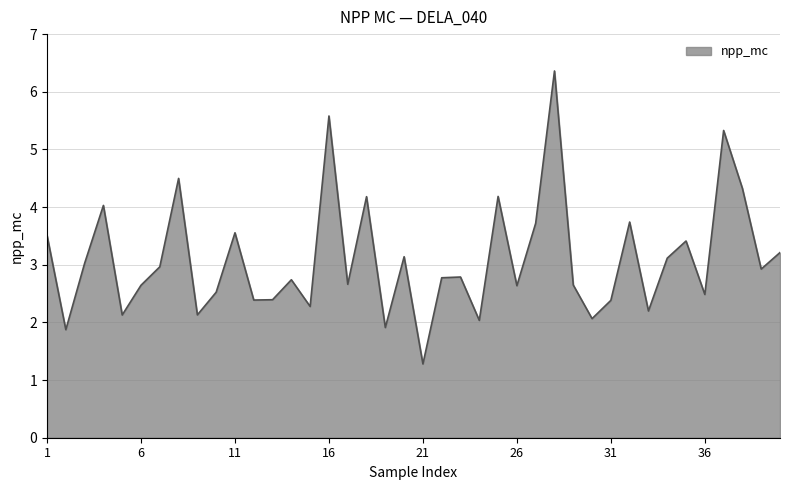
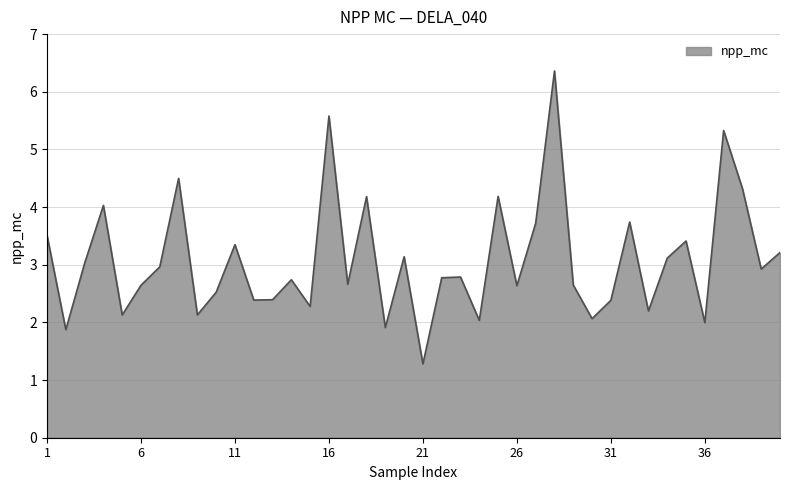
  {
    "1": 3.5,
    "6": 2.6,
-   "11": 3.6,
+   "11": 3.3,
    "16": 5.6,
    "21": 1.3,
    "26": 2.6,
    "31": 2.4,
-   "36": 2.5
+   "36": 2.0
  }
